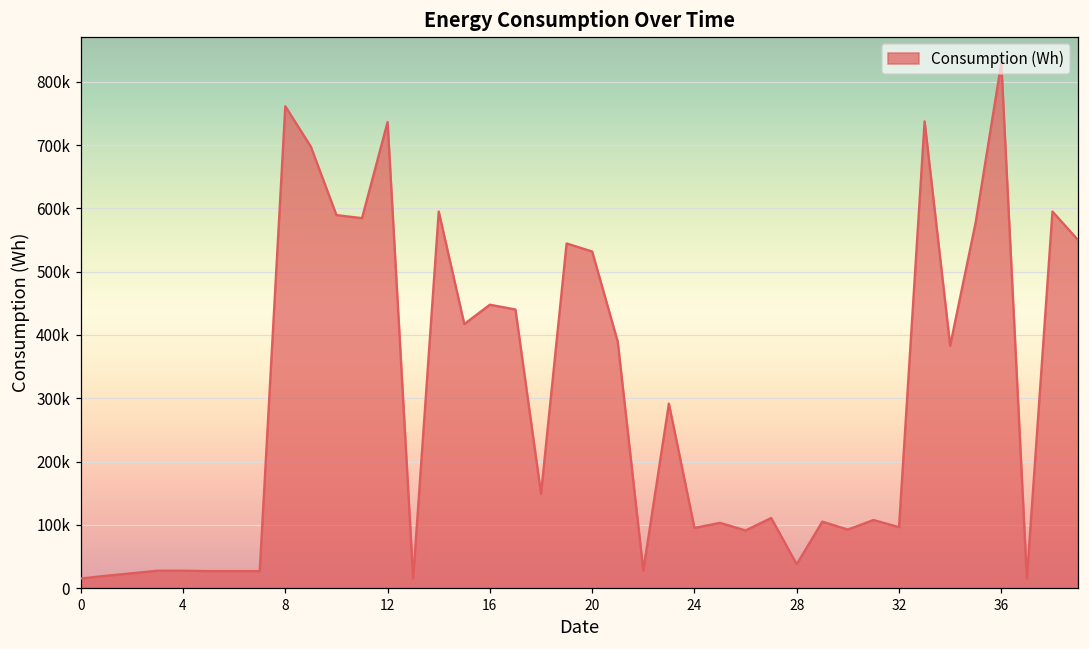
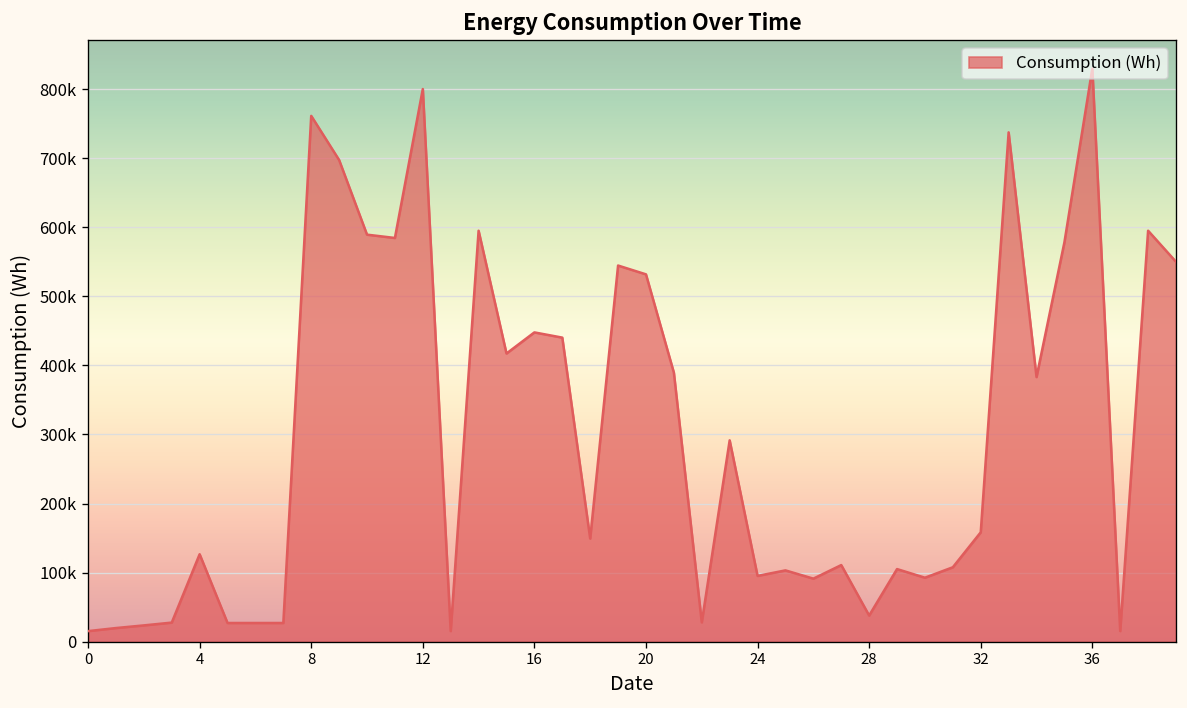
  {
    "0": 20000,
-   "4": 30000,
+   "4": 130000,
    "8": 760000,
-   "12": 740000,
+   "12": 800000,
    "16": 450000,
    "20": 530000,
    "24": 100000,
    "28": 40000,
-   "32": 100000
+   "32": 160000
  }
